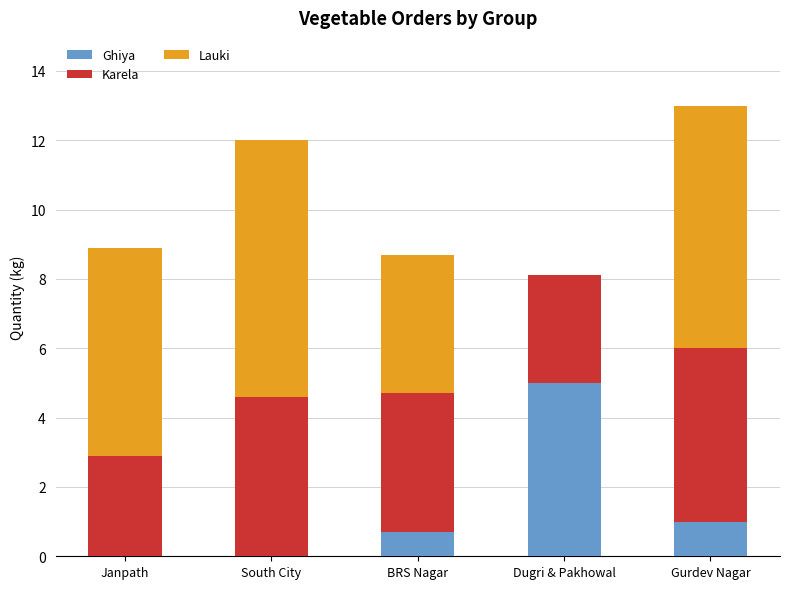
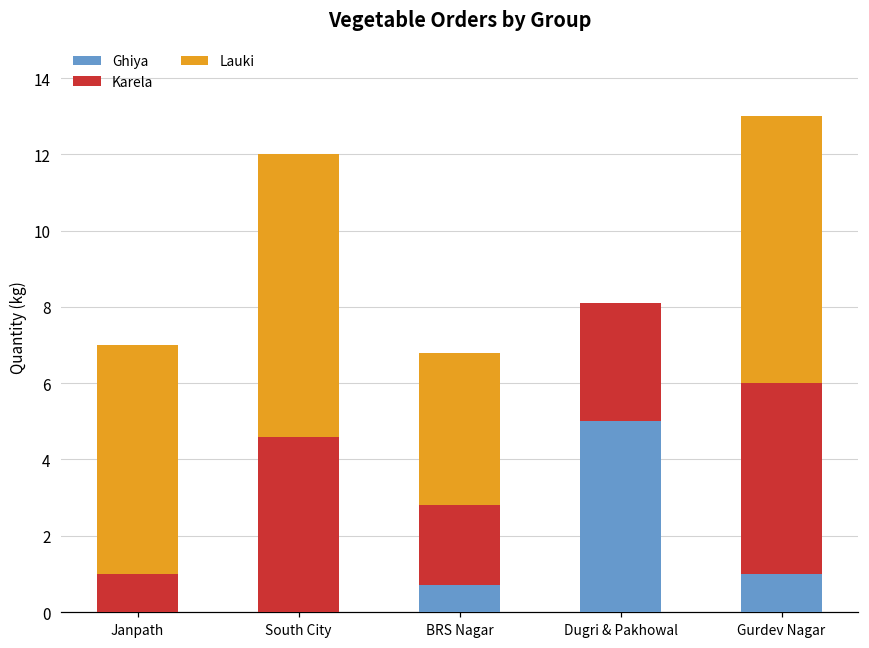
  {
    "Ghiya": {
      "Janpath": 0.0,
      "South City": 0.0,
      "BRS Nagar": 0.7,
      "Dugri & Pakhowal": 5.0,
      "Gurdev Nagar": 1.0
    },
    "Karela": {
-     "Janpath": 2.9,
+     "Janpath": 1.0,
      "South City": 4.6,
-     "BRS Nagar": 4.0,
+     "BRS Nagar": 2.1,
      "Dugri & Pakhowal": 3.1,
      "Gurdev Nagar": 5.0
    },
    "Lauki": {
      "Janpath": 6.0,
      "South City": 7.4,
      "BRS Nagar": 4.0,
      "Dugri & Pakhowal": 0.0,
      "Gurdev Nagar": 7.0
    }
  }
